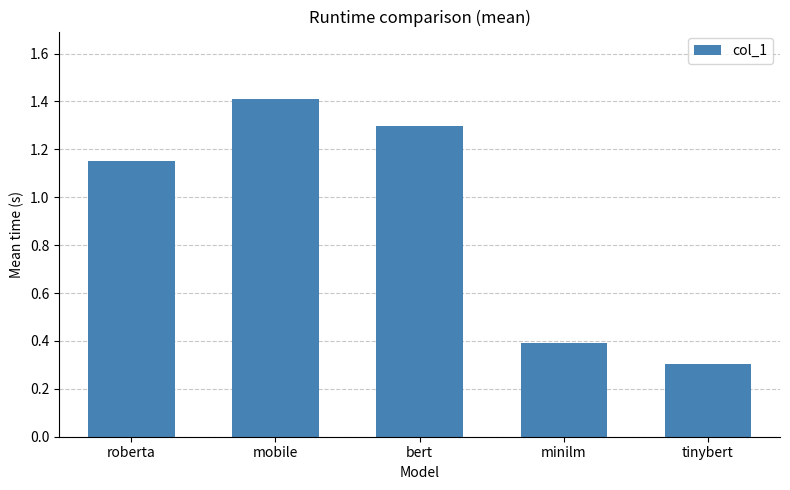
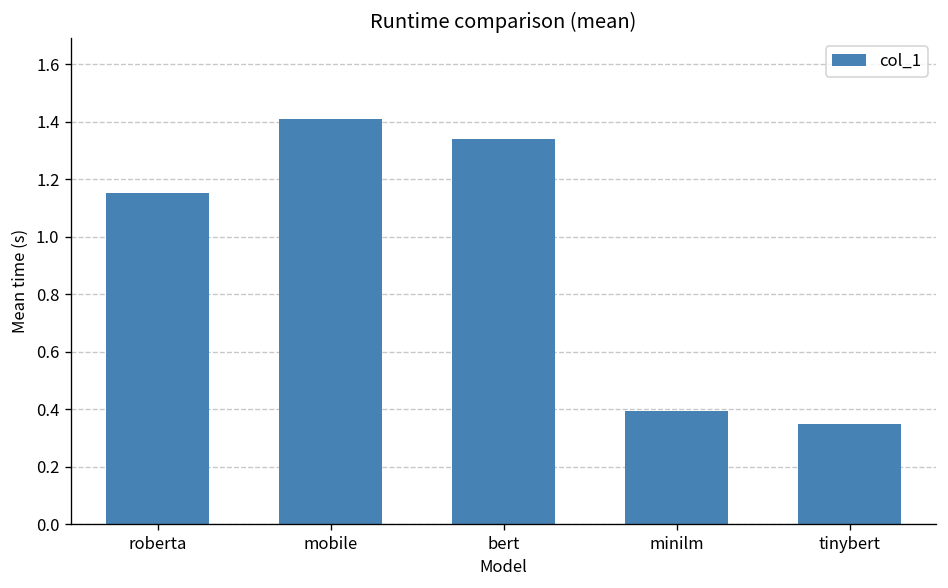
  {
    "roberta": 1.15,
    "mobile": 1.41,
-   "bert": 1.30,
+   "bert": 1.34,
    "minilm": 0.39,
-   "tinybert": 0.30
+   "tinybert": 0.35
  }
